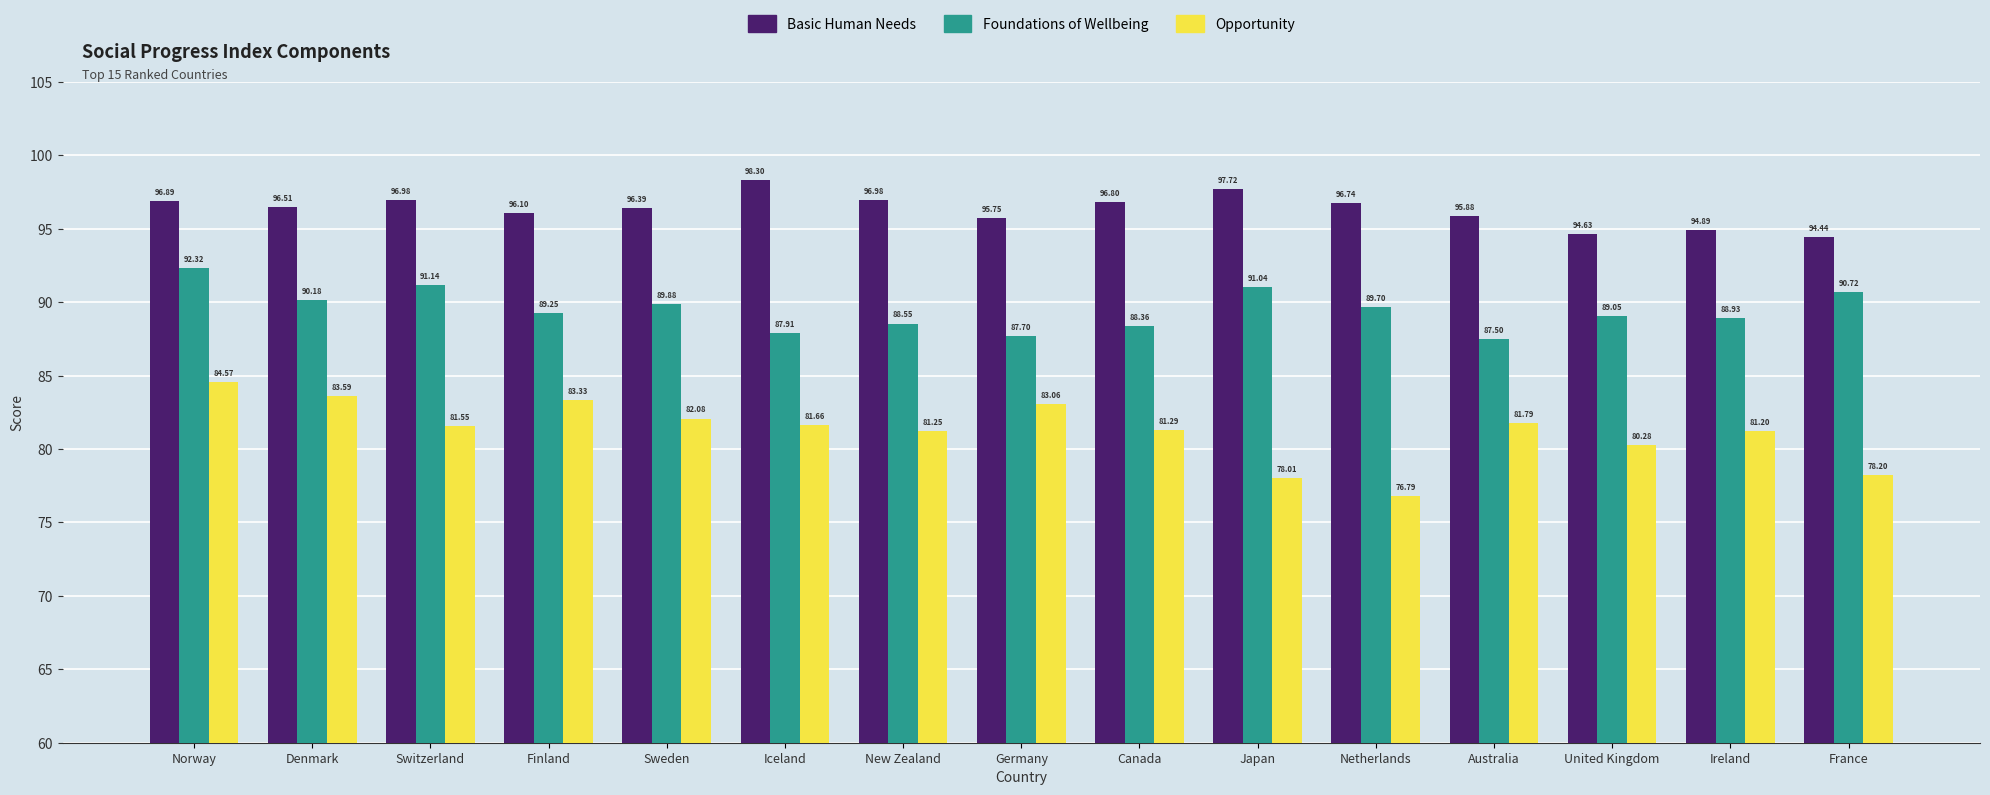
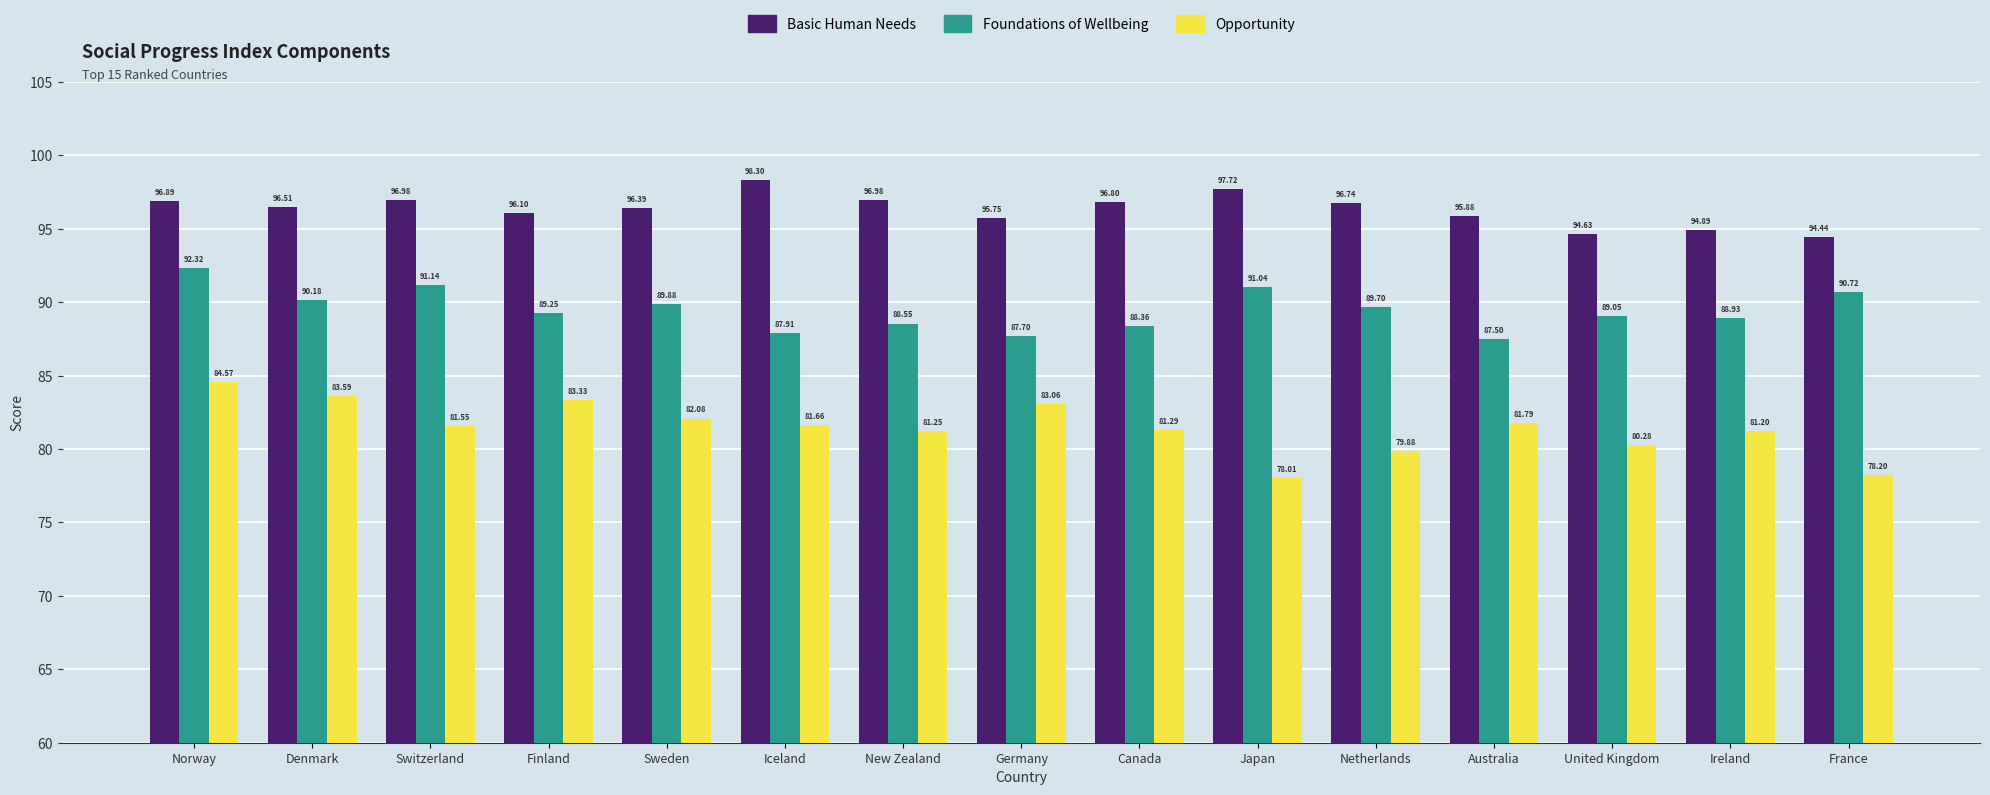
  {
    "Basic Human Needs": {
      "Norway": 96.89,
      "Denmark": 96.51,
      "Switzerland": 96.98,
      "Finland": 96.10,
      "Sweden": 96.39,
      "Iceland": 98.30,
      "New Zealand": 96.98,
      "Germany": 95.75,
      "Canada": 96.80,
      "Japan": 97.72,
      "Netherlands": 96.74,
      "Australia": 95.88,
      "United Kingdom": 94.63,
      "Ireland": 94.89,
      "France": 94.44
    },
    "Foundations of Wellbeing": {
      "Norway": 92.32,
      "Denmark": 90.18,
      "Switzerland": 91.14,
      "Finland": 89.25,
      "Sweden": 89.88,
      "Iceland": 87.91,
      "New Zealand": 88.55,
      "Germany": 87.70,
      "Canada": 88.36,
      "Japan": 91.04,
      "Netherlands": 89.70,
      "Australia": 87.50,
      "United Kingdom": 89.05,
      "Ireland": 88.93,
      "France": 90.72
    },
    "Opportunity": {
      "Norway": 84.57,
      "Denmark": 83.59,
      "Switzerland": 81.55,
      "Finland": 83.33,
      "Sweden": 82.08,
      "Iceland": 81.66,
      "New Zealand": 81.25,
      "Germany": 83.06,
      "Canada": 81.29,
      "Japan": 78.01,
-     "Netherlands": 76.79,
+     "Netherlands": 79.88,
      "Australia": 81.79,
      "United Kingdom": 80.28,
      "Ireland": 81.20,
      "France": 78.20
    }
  }
